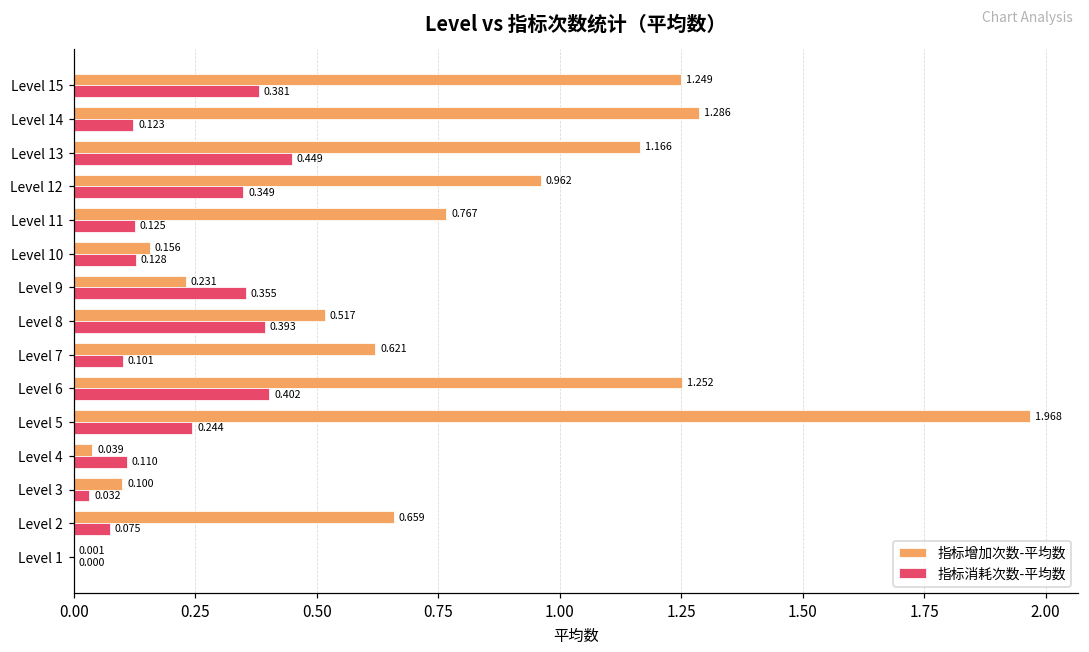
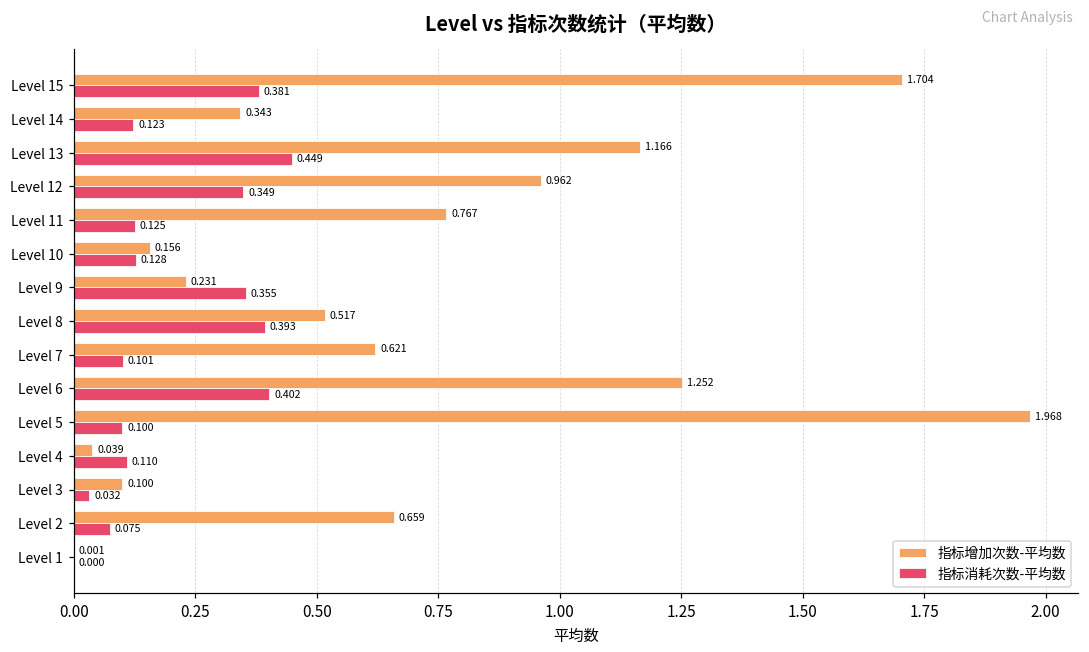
  {
    "指标增加次数-平均数": {
-     "Level 15": 1.249,
-     "Level 14": 1.286,
+     "Level 15": 1.704,
+     "Level 14": 0.343,
      "Level 13": 1.166,
      "Level 12": 0.962,
      "Level 11": 0.767,
      "Level 10": 0.156,
      "Level 9": 0.231,
      "Level 8": 0.517,
      "Level 7": 0.621,
      "Level 6": 1.252,
      "Level 5": 1.968,
      "Level 4": 0.039,
      "Level 3": 0.100,
      "Level 2": 0.659,
      "Level 1": 0.001
    },
    "指标消耗次数-平均数": {
      "Level 15": 0.381,
      "Level 14": 0.123,
      "Level 13": 0.449,
      "Level 12": 0.349,
      "Level 11": 0.125,
      "Level 10": 0.128,
      "Level 9": 0.355,
      "Level 8": 0.393,
      "Level 7": 0.101,
      "Level 6": 0.402,
-     "Level 5": 0.244,
+     "Level 5": 0.100,
      "Level 4": 0.110,
      "Level 3": 0.032,
      "Level 2": 0.075,
      "Level 1": 0.000
    }
  }
